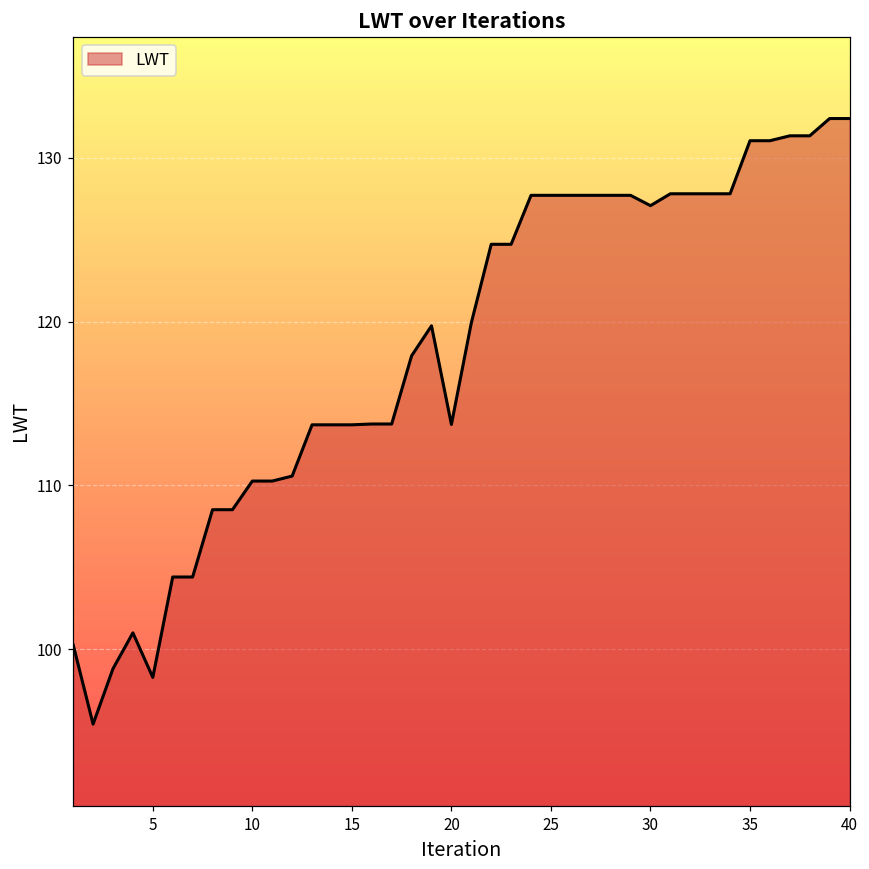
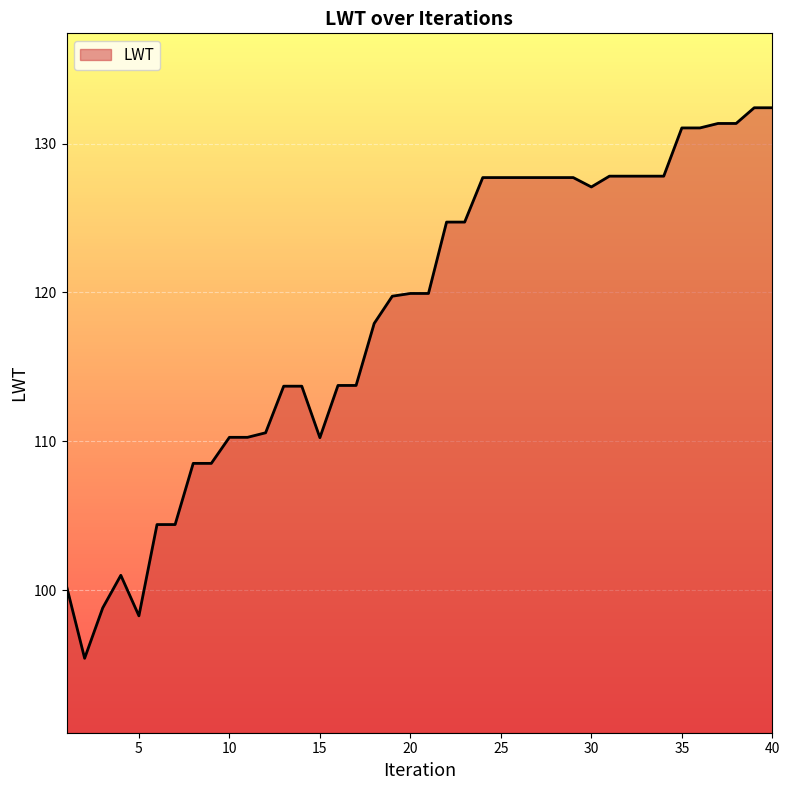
  {
    "5": 98.3,
    "10": 110.3,
-   "15": 113.7,
-   "20": 113.7,
+   "15": 110.2,
+   "20": 119.9,
    "25": 127.7,
    "30": 127.1,
    "35": 131.1,
    "40": 132.4
  }
